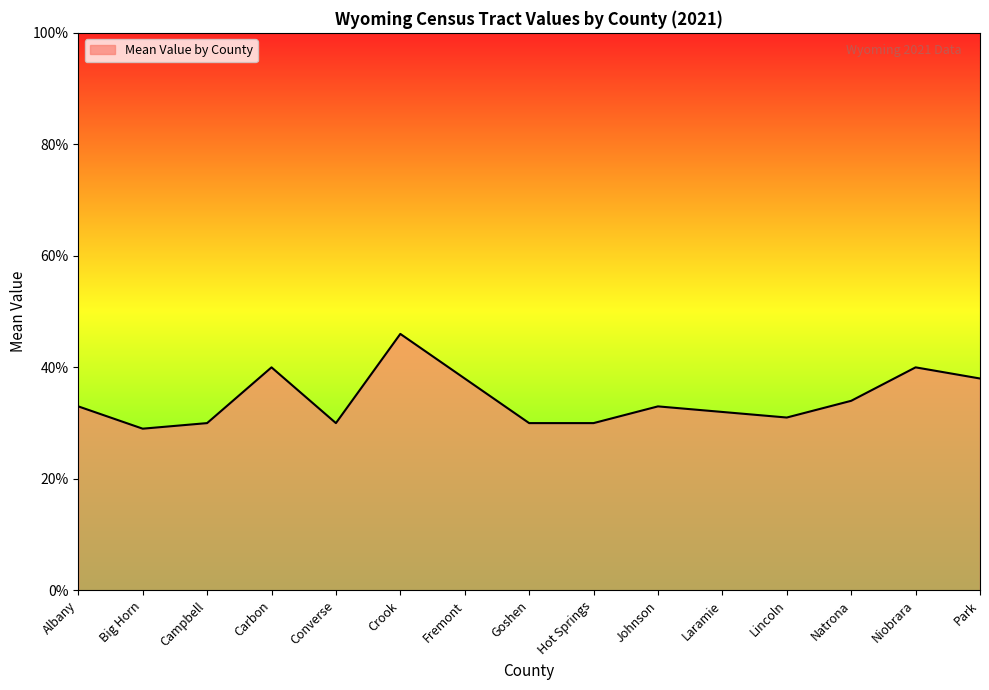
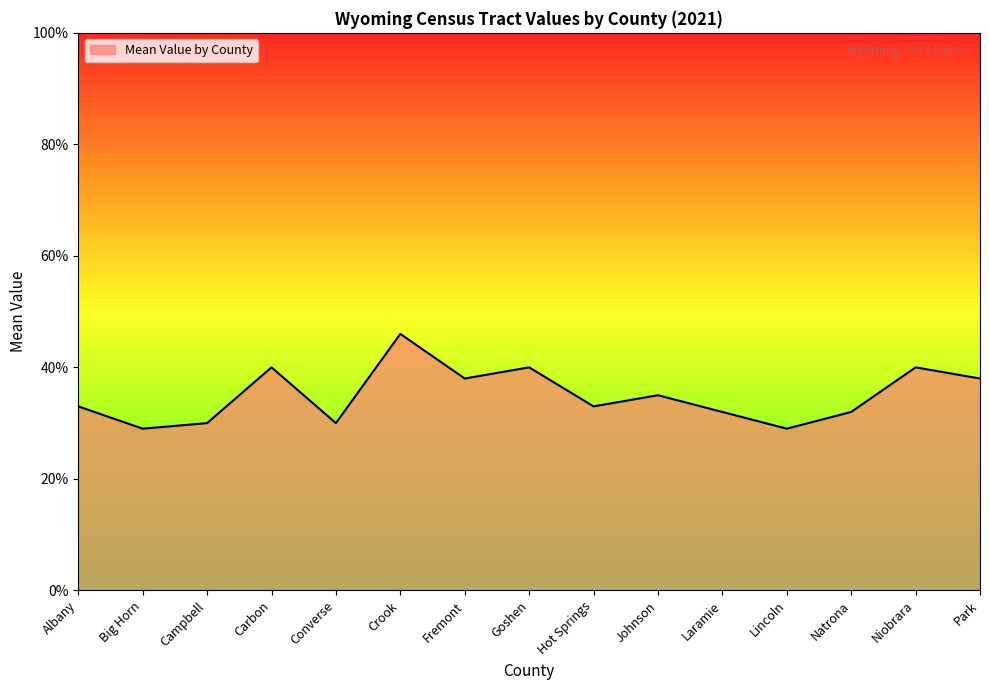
  {
    "Albany": "33%",
    "Big Horn": "29%",
    "Campbell": "30%",
    "Carbon": "40%",
    "Converse": "30%",
    "Crook": "46%",
    "Fremont": "38%",
-   "Goshen": "30%",
-   "Hot Springs": "30%",
-   "Johnson": "33%",
+   "Goshen": "40%",
+   "Hot Springs": "33%",
+   "Johnson": "35%",
    "Laramie": "32%",
-   "Lincoln": "31%",
-   "Natrona": "34%",
+   "Lincoln": "29%",
+   "Natrona": "32%",
    "Niobrara": "40%",
    "Park": "38%"
  }
